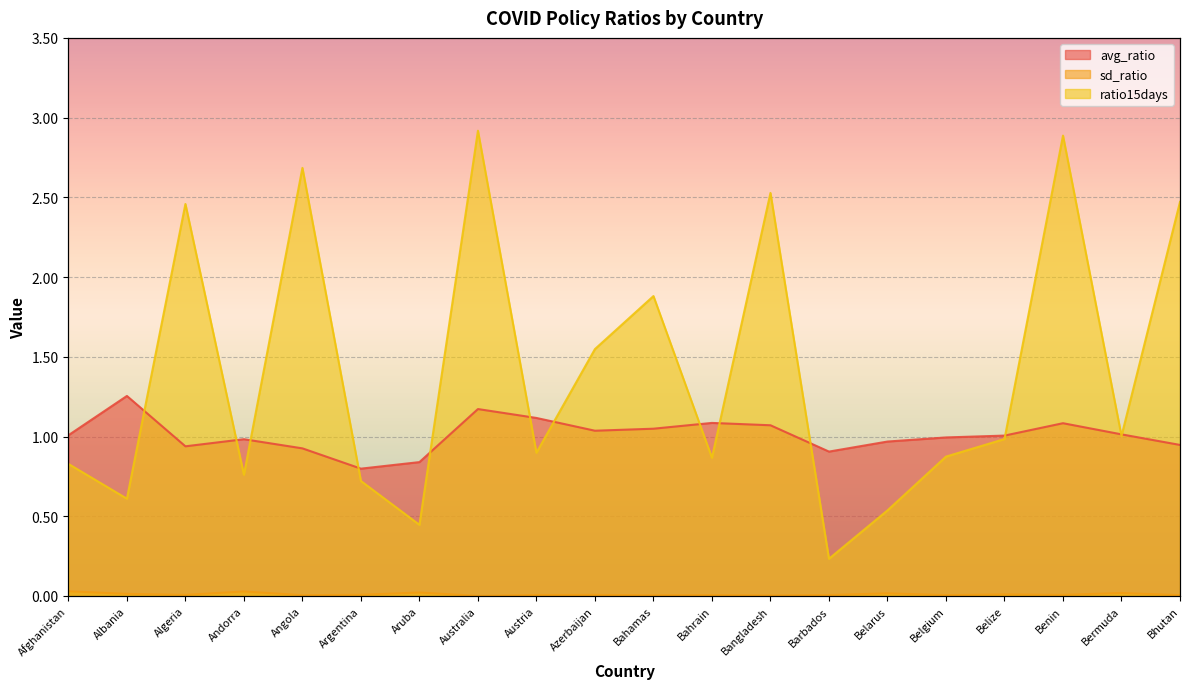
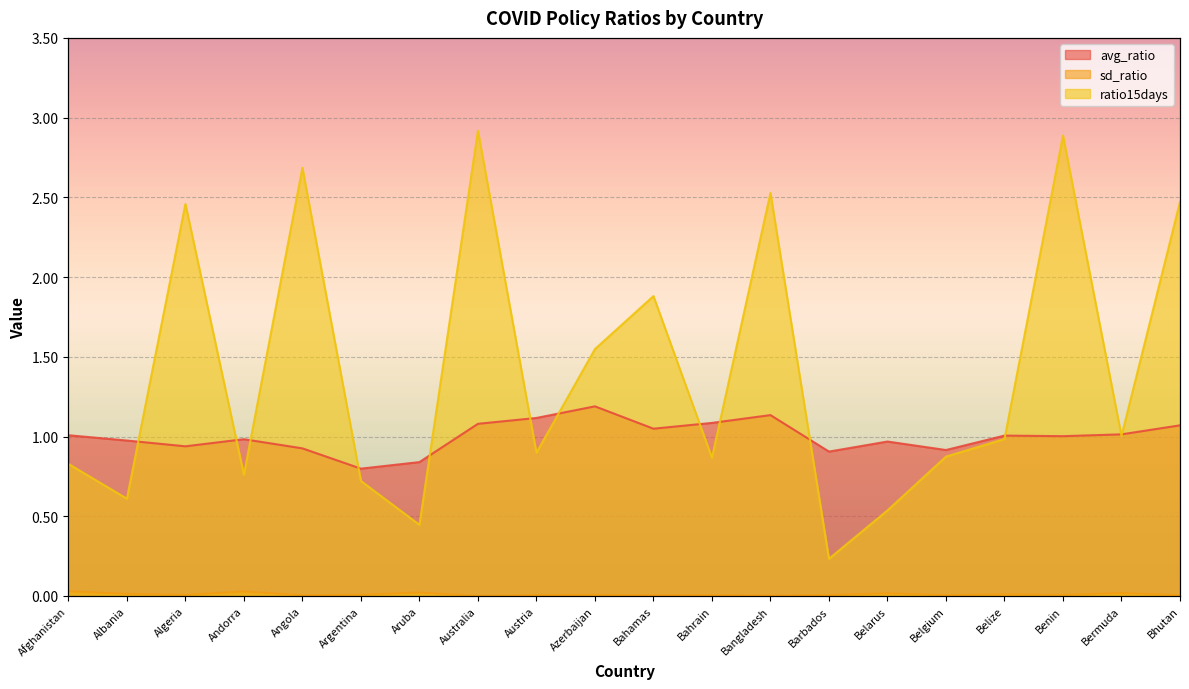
  {
    "avg_ratio": {
      "Afghanistan": 1.01,
-     "Albania": 1.25,
+     "Albania": 0.97,
      "Algeria": 0.94,
      "Andorra": 0.98,
      "Angola": 0.93,
      "Argentina": 0.80,
      "Aruba": 0.84,
-     "Australia": 1.17,
+     "Australia": 1.08,
      "Austria": 1.12,
-     "Azerbaijan": 1.04,
+     "Azerbaijan": 1.19,
      "Bahamas": 1.05,
      "Bahrain": 1.09,
-     "Bangladesh": 1.07,
+     "Bangladesh": 1.13,
      "Barbados": 0.91,
      "Belarus": 0.97,
-     "Belgium": 0.99,
+     "Belgium": 0.92,
      "Belize": 1.01,
-     "Benin": 1.08,
-     "Bhutan": 0.95
+     "Benin": 1.00,
+     "Bhutan": 1.07
    }
  }
